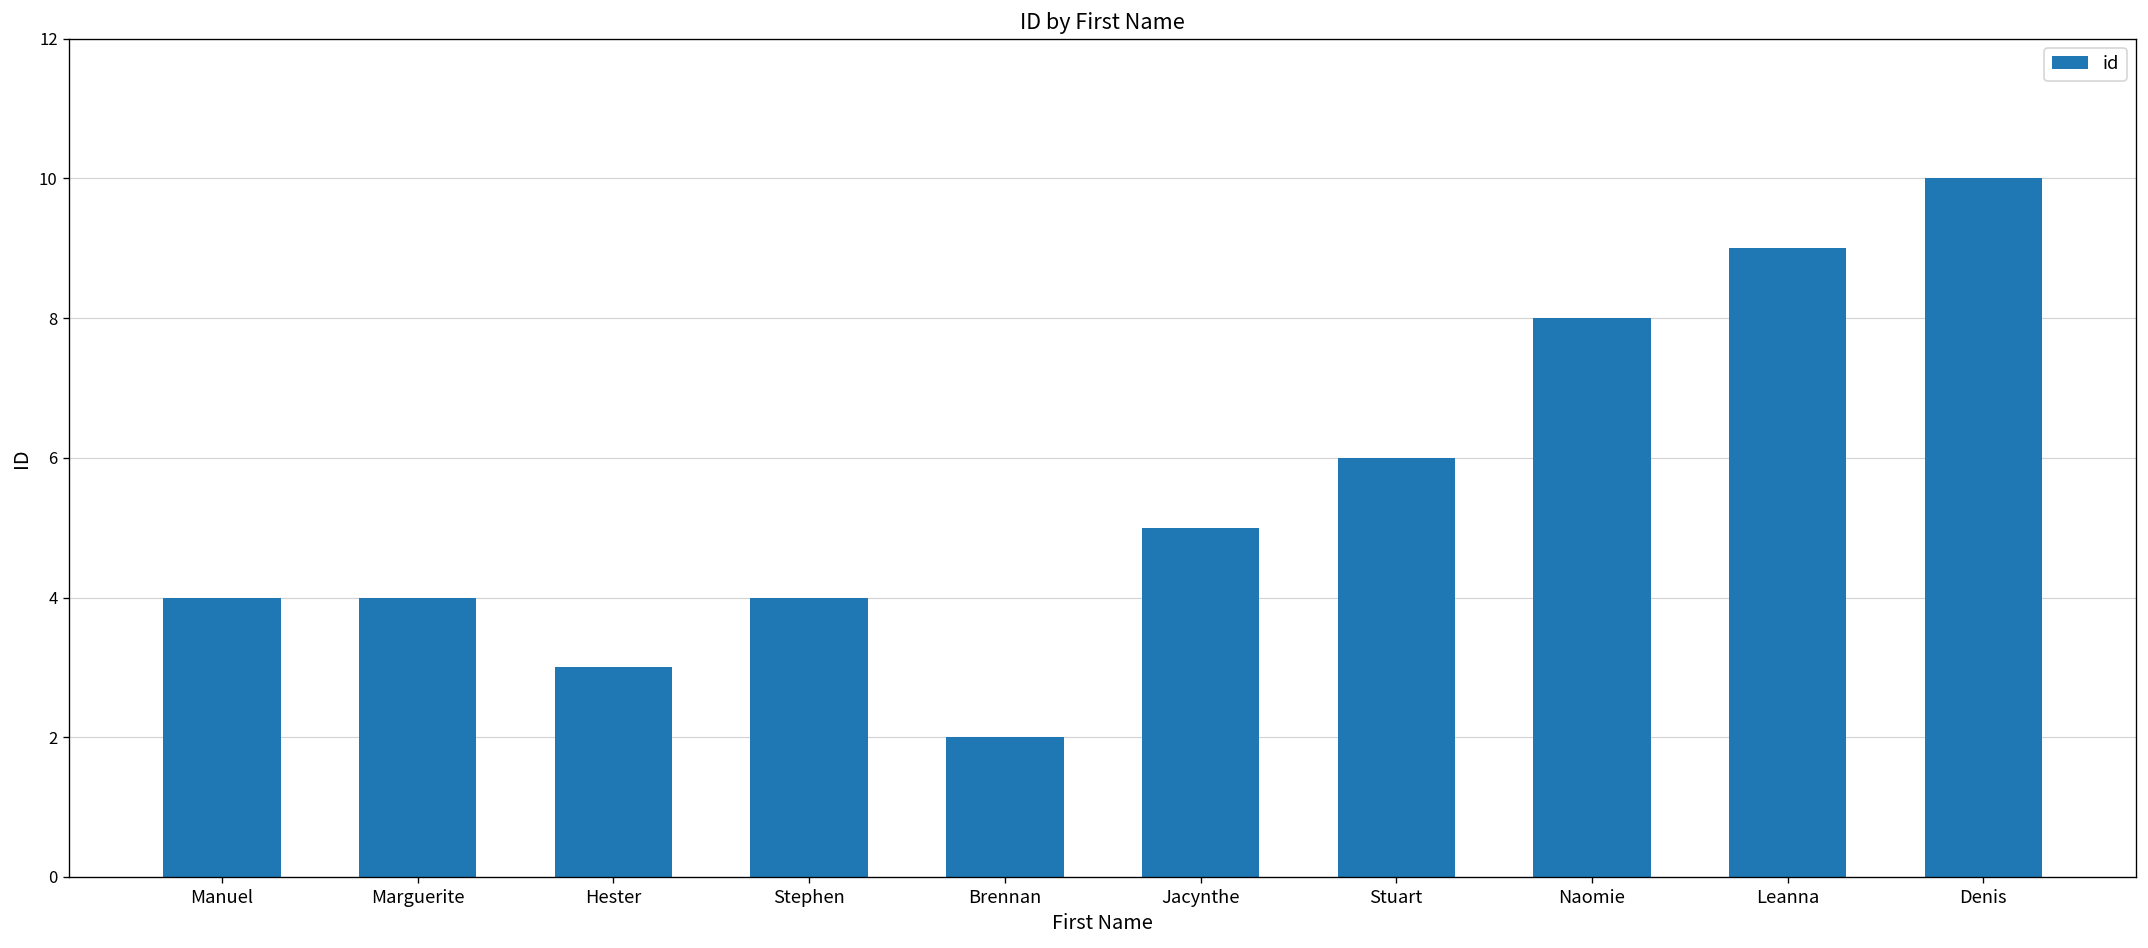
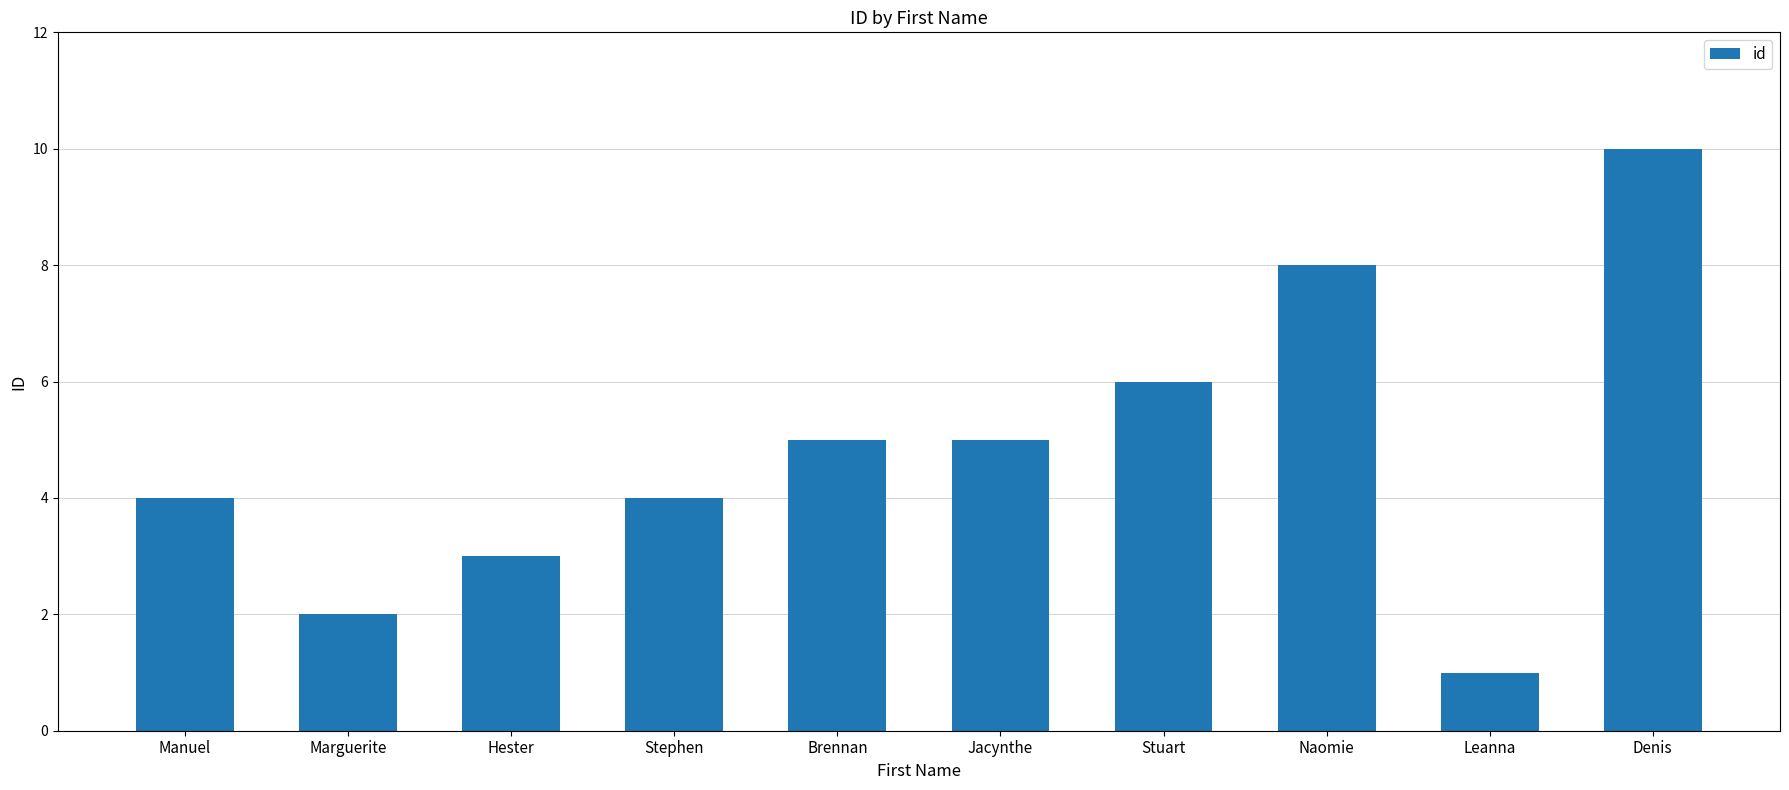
  {
    "Manuel": 4,
-   "Marguerite": 4,
+   "Marguerite": 2,
    "Hester": 3,
    "Stephen": 4,
-   "Brennan": 2,
+   "Brennan": 5,
    "Jacynthe": 5,
    "Stuart": 6,
    "Naomie": 8,
-   "Leanna": 9,
+   "Leanna": 1,
    "Denis": 10
  }
